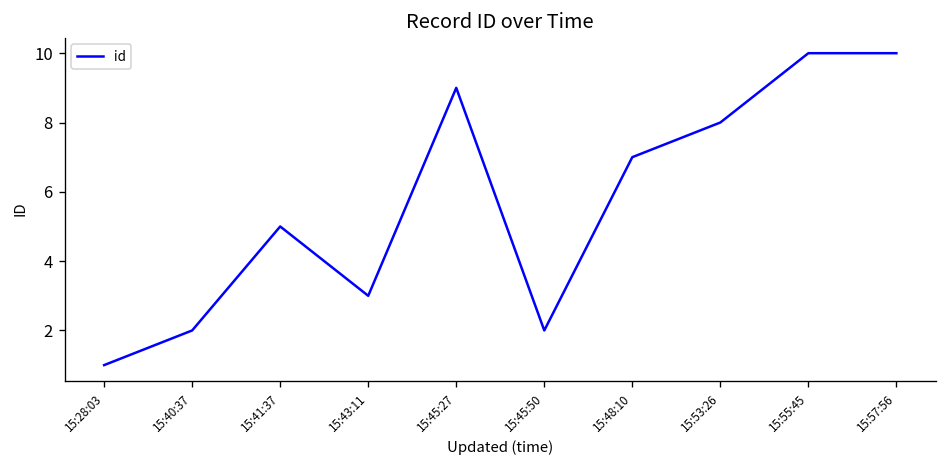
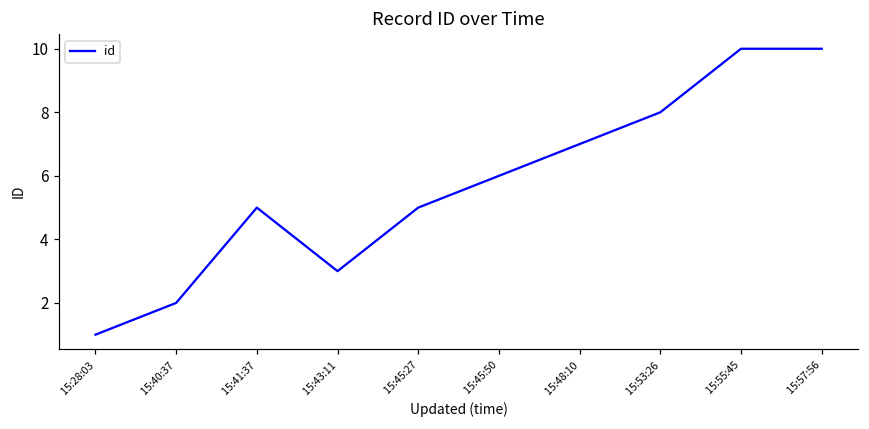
  {
    "15:28:03": 1,
    "15:40:37": 2,
    "15:41:37": 5,
    "15:43:11": 3,
-   "15:45:27": 9,
-   "15:45:50": 2,
+   "15:45:27": 5,
+   "15:45:50": 6,
    "15:48:10": 7,
    "15:53:26": 8,
    "15:55:45": 10,
    "15:57:56": 10
  }
